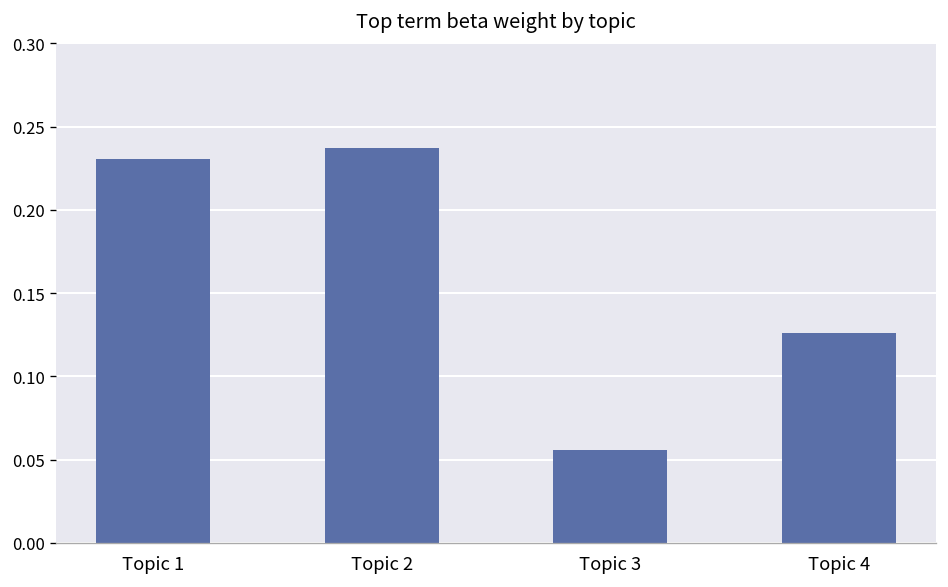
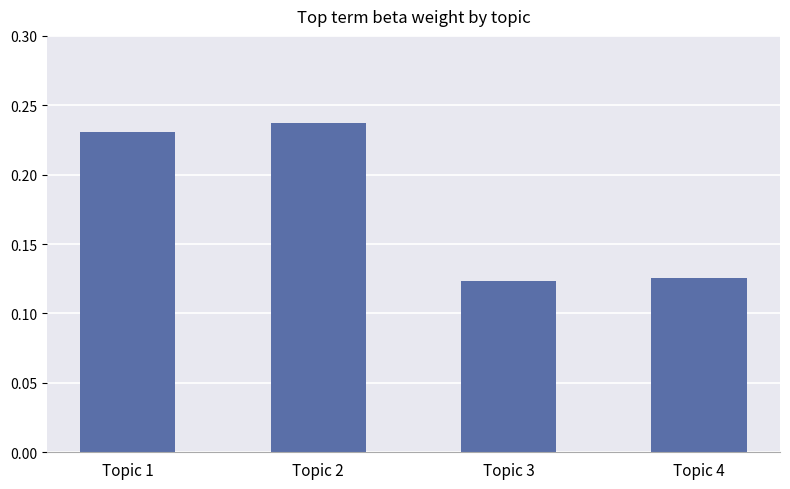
  {
    "Topic 1": 0.231,
    "Topic 2": 0.237,
-   "Topic 3": 0.056,
+   "Topic 3": 0.123,
    "Topic 4": 0.126
  }
